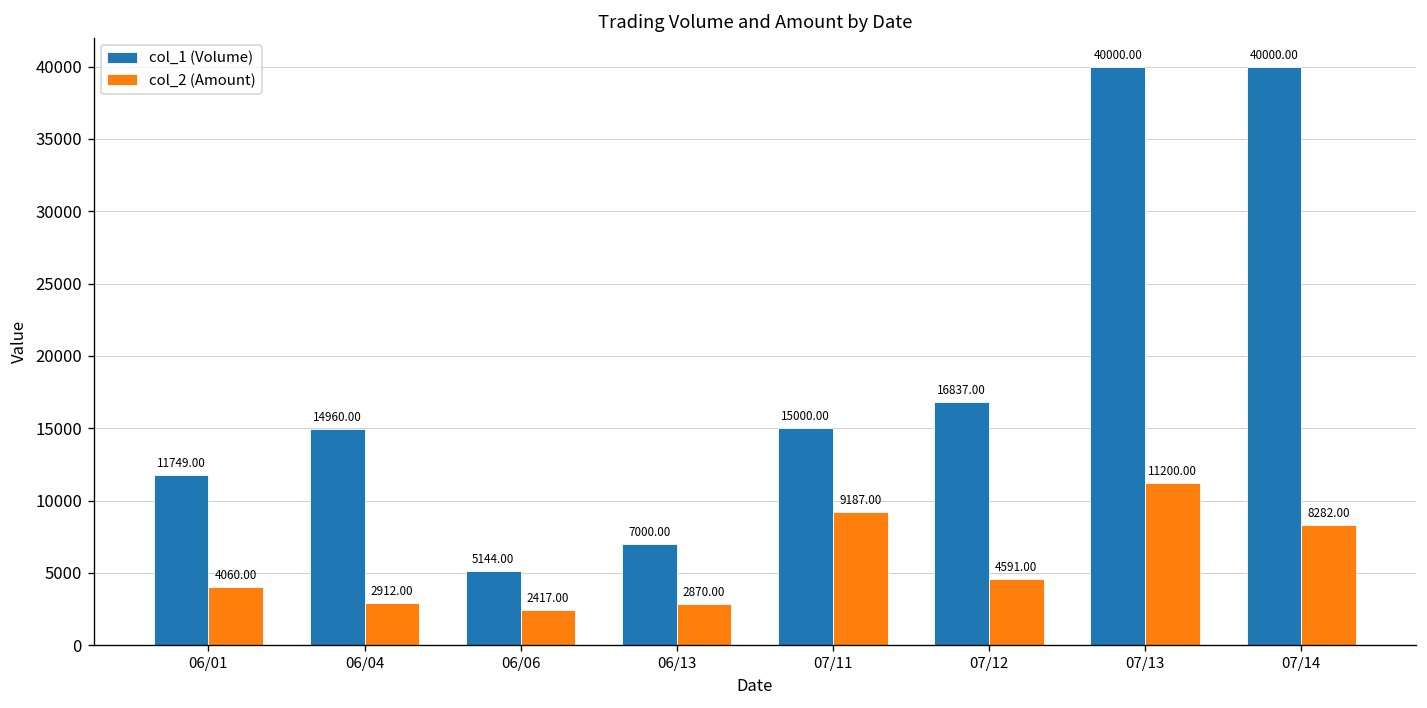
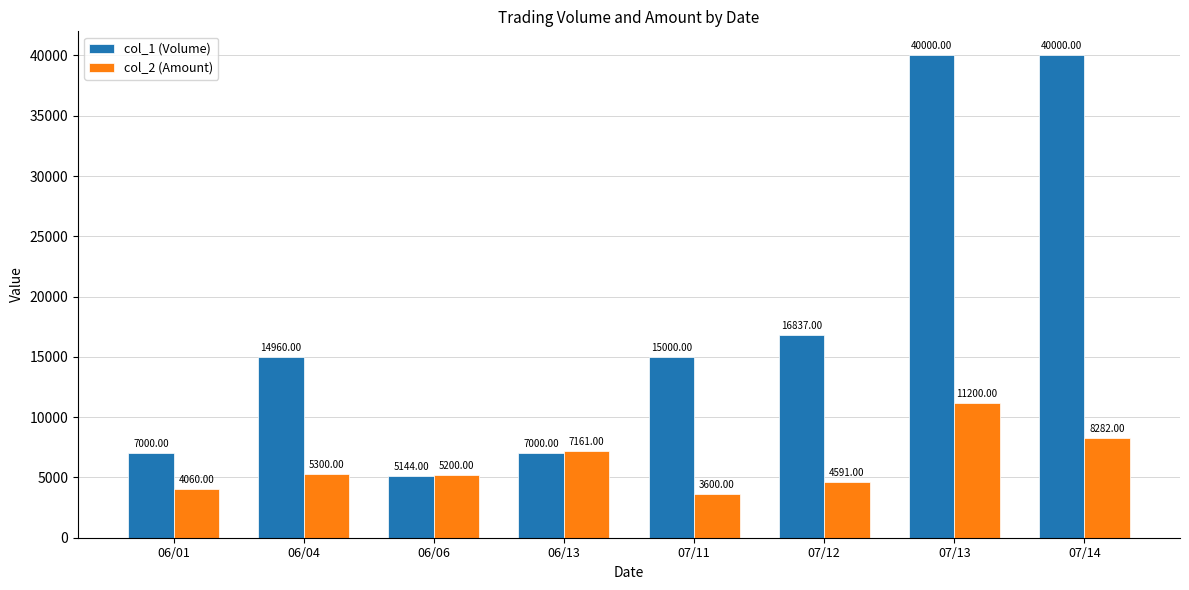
  {
    "col_1 (Volume)": {
-     "06/01": 11749.00,
+     "06/01": 7000.00,
      "06/04": 14960.00,
      "06/06": 5144.00,
      "06/13": 7000.00,
      "07/11": 15000.00,
      "07/12": 16837.00,
      "07/13": 40000.00,
      "07/14": 40000.00
    },
    "col_2 (Amount)": {
      "06/01": 4060.00,
-     "06/04": 2912.00,
-     "06/06": 2417.00,
-     "06/13": 2870.00,
-     "07/11": 9187.00,
+     "06/04": 5300.00,
+     "06/06": 5200.00,
+     "06/13": 7161.00,
+     "07/11": 3600.00,
      "07/12": 4591.00,
      "07/13": 11200.00,
      "07/14": 8282.00
    }
  }
